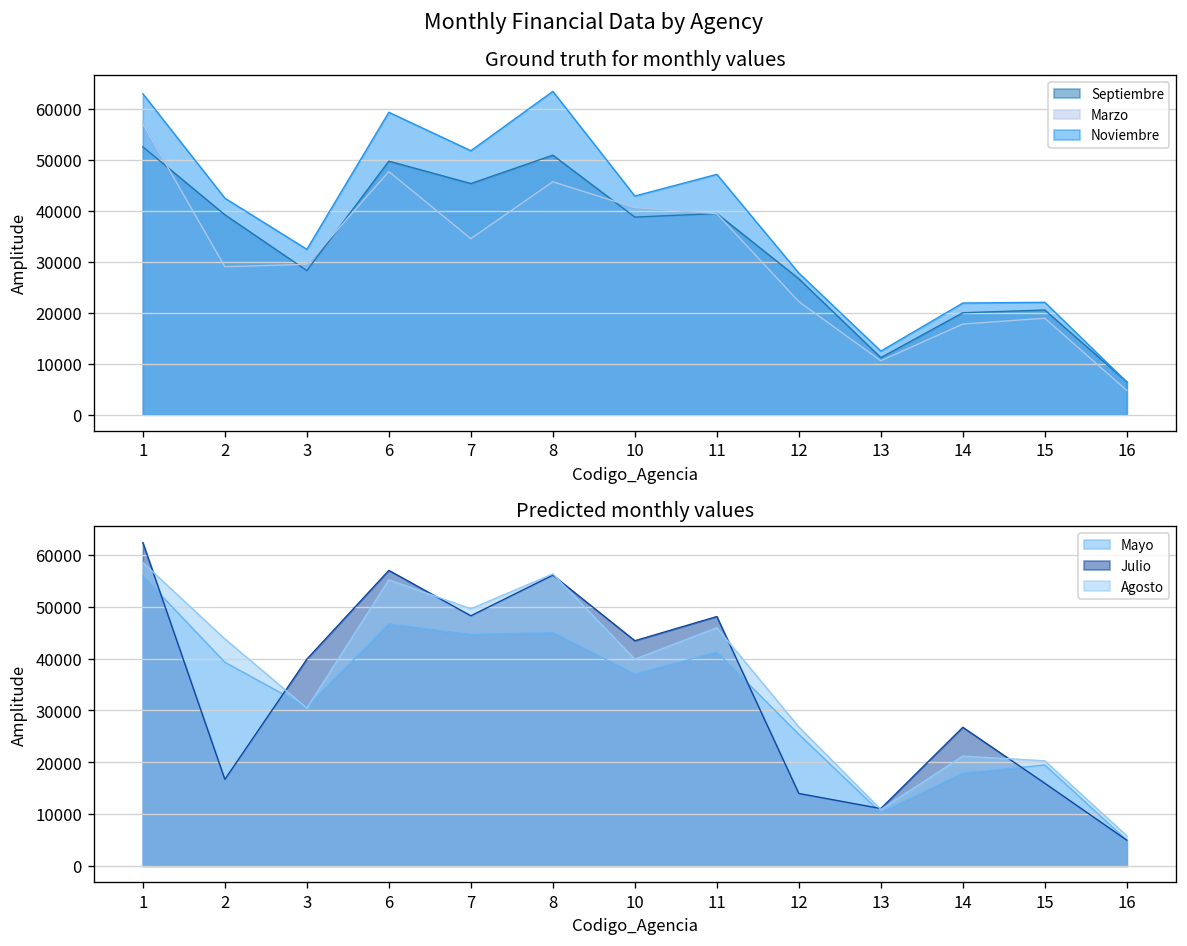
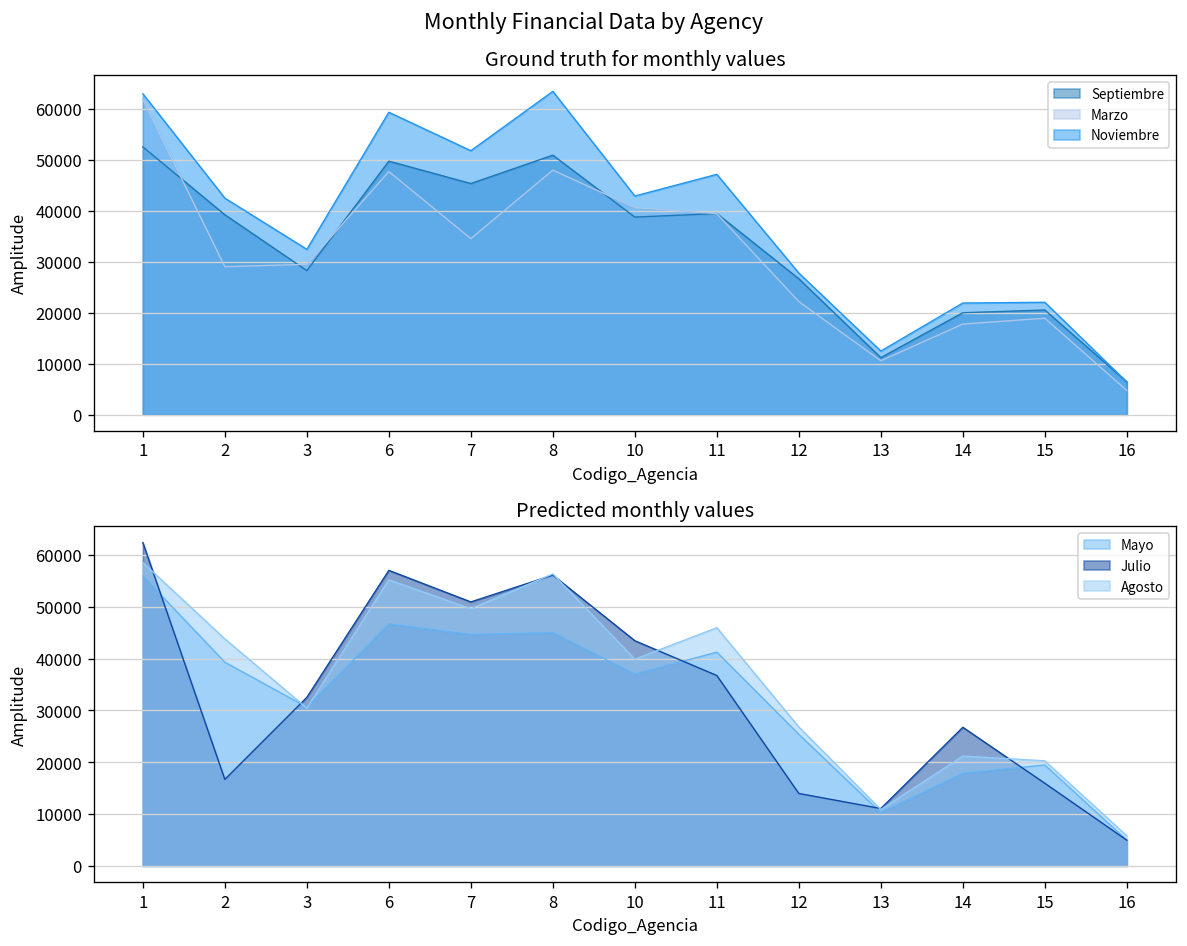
  {
    "Ground truth for monthly values": {
      "Marzo": {
-       "1": 57000,
+       "1": 62000,
        "2": 29000,
        "3": 30000,
        "6": 48000,
        "7": 35000,
-       "8": 46000,
+       "8": 48000,
        "10": 41000,
        "12": 22000,
        "13": 11000,
        "14": 18000,
        "15": 19000,
        "16": 5000
      }
    },
    "Predicted monthly values": {
      "Julio": {
        "1": 62000,
        "2": 17000,
-       "3": 40000,
+       "3": 33000,
        "6": 57000,
-       "7": 48000,
+       "7": 51000,
        "10": 43000,
-       "11": 48000,
+       "11": 37000,
        "12": 14000,
        "14": 27000,
        "15": 16000
      }
    }
  }
